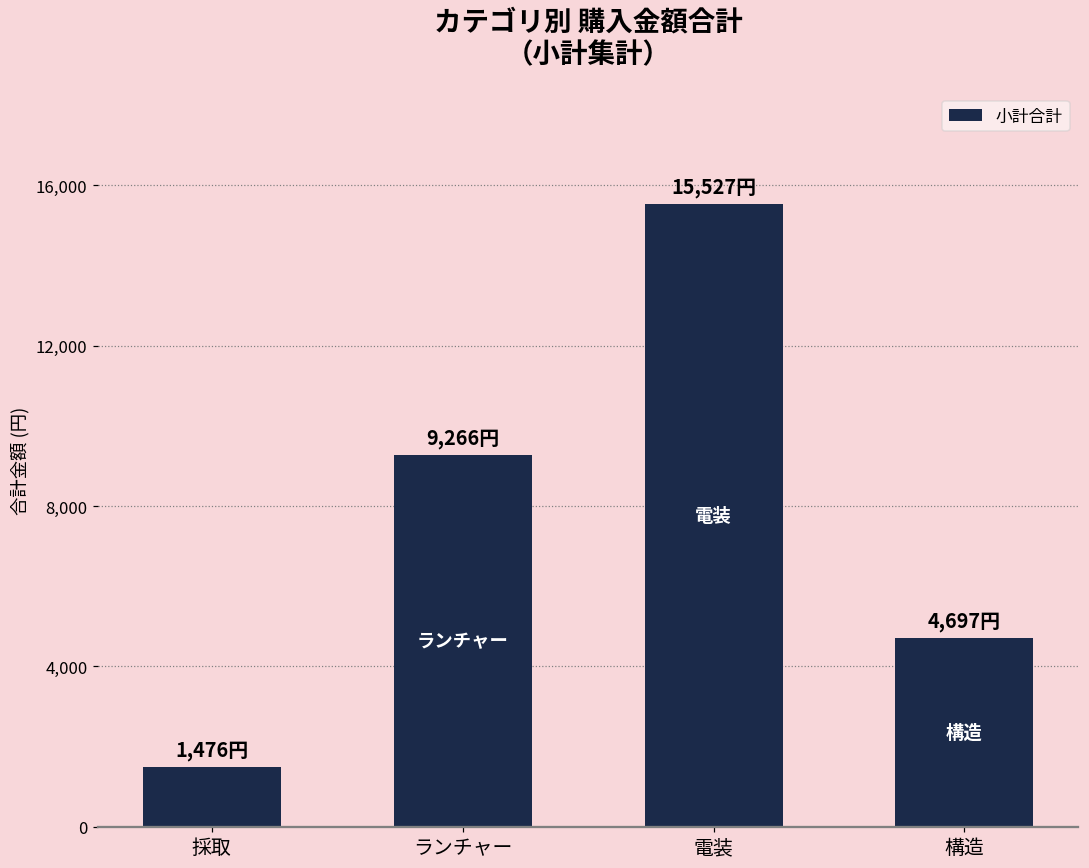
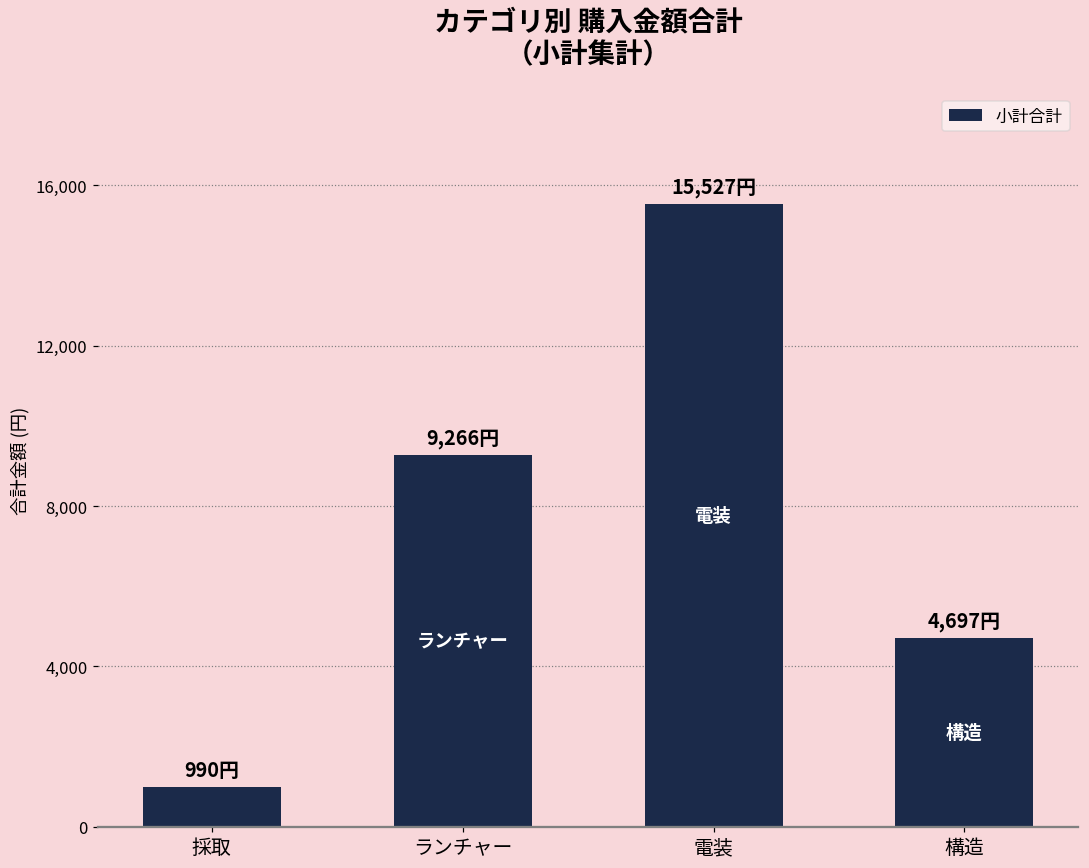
  {
-   "採取": "1,476円",
+   "採取": "990円",
    "ランチャー": "9,266円",
    "電装": "15,527円",
    "構造": "4,697円"
  }
